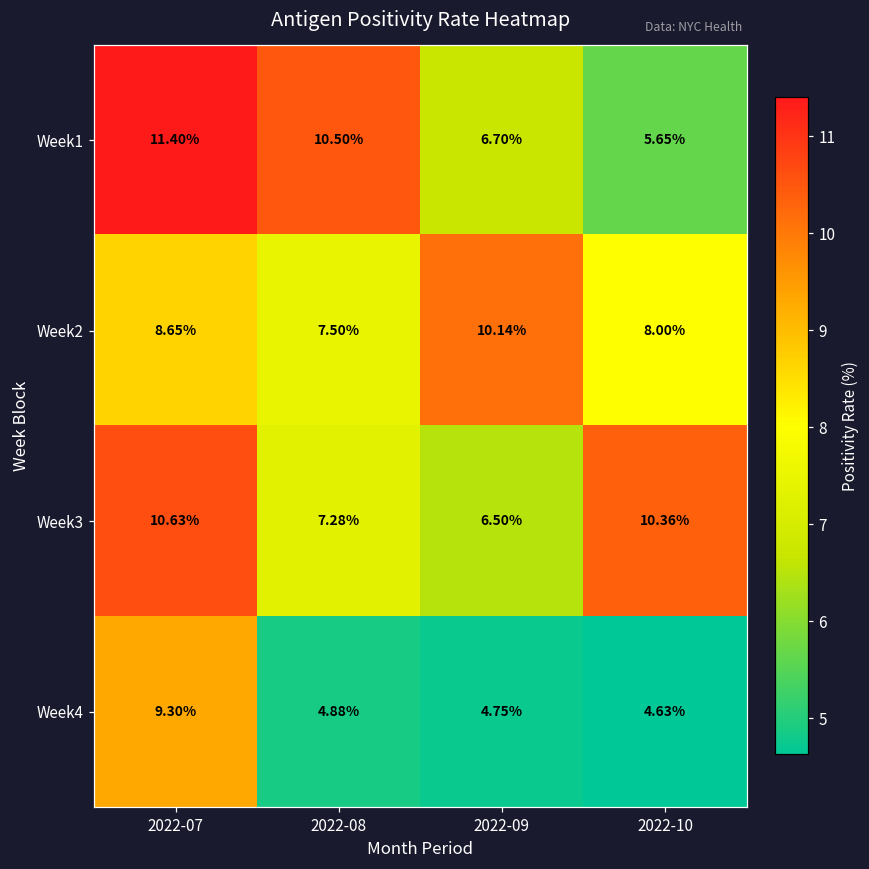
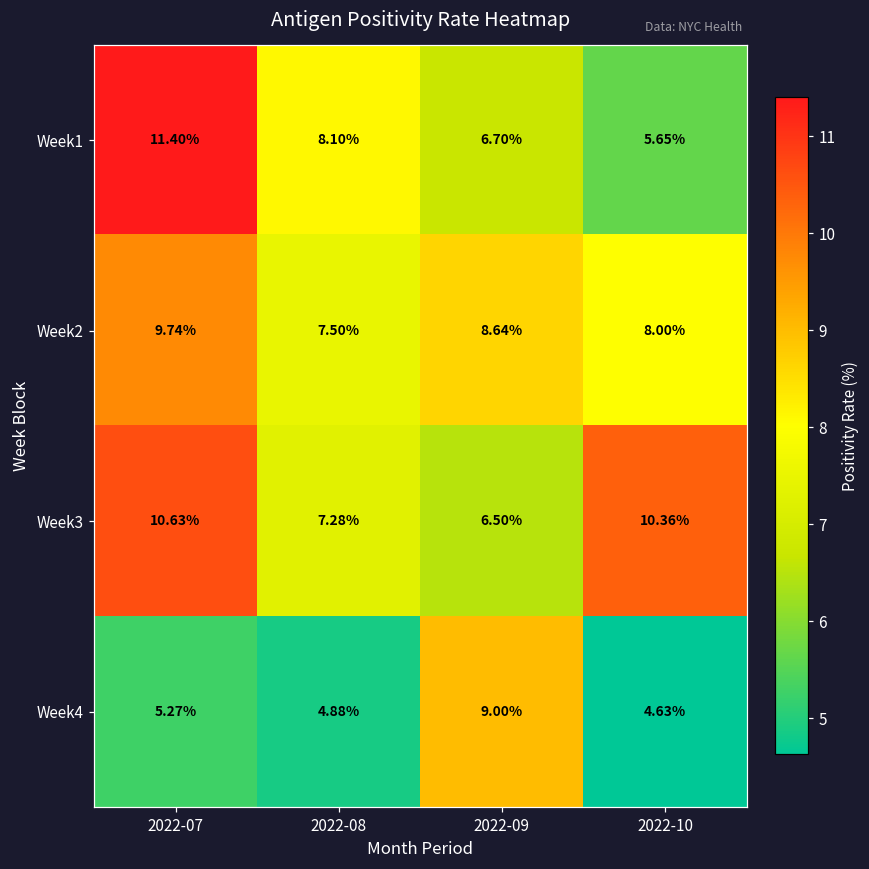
  {
    "Week1": {
      "2022-07": "11.40%",
-     "2022-08": "10.50%",
+     "2022-08": "8.10%",
      "2022-09": "6.70%",
      "2022-10": "5.65%"
    },
    "Week2": {
-     "2022-07": "8.65%",
+     "2022-07": "9.74%",
      "2022-08": "7.50%",
-     "2022-09": "10.14%",
+     "2022-09": "8.64%",
      "2022-10": "8.00%"
    },
    "Week3": {
      "2022-07": "10.63%",
      "2022-08": "7.28%",
      "2022-09": "6.50%",
      "2022-10": "10.36%"
    },
    "Week4": {
-     "2022-07": "9.30%",
+     "2022-07": "5.27%",
      "2022-08": "4.88%",
-     "2022-09": "4.75%",
+     "2022-09": "9.00%",
      "2022-10": "4.63%"
    }
  }
